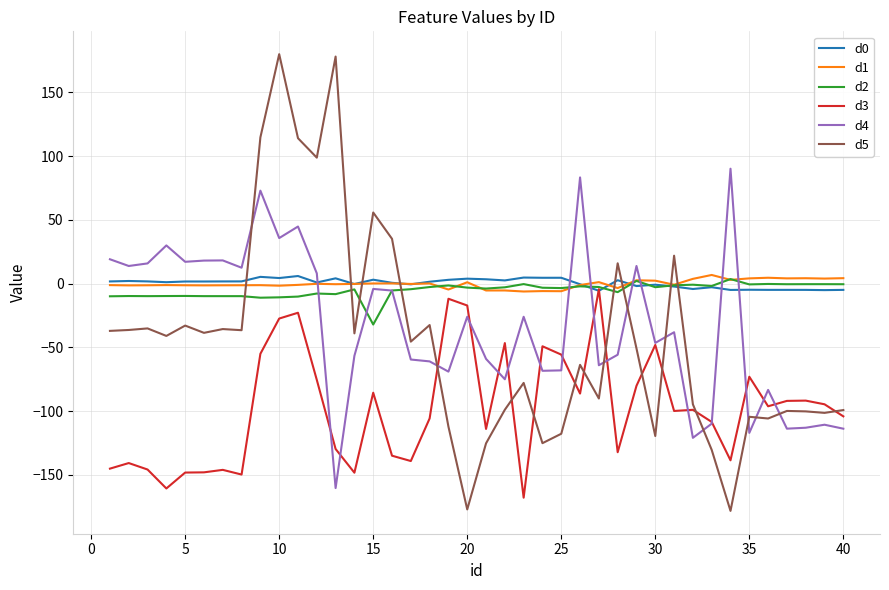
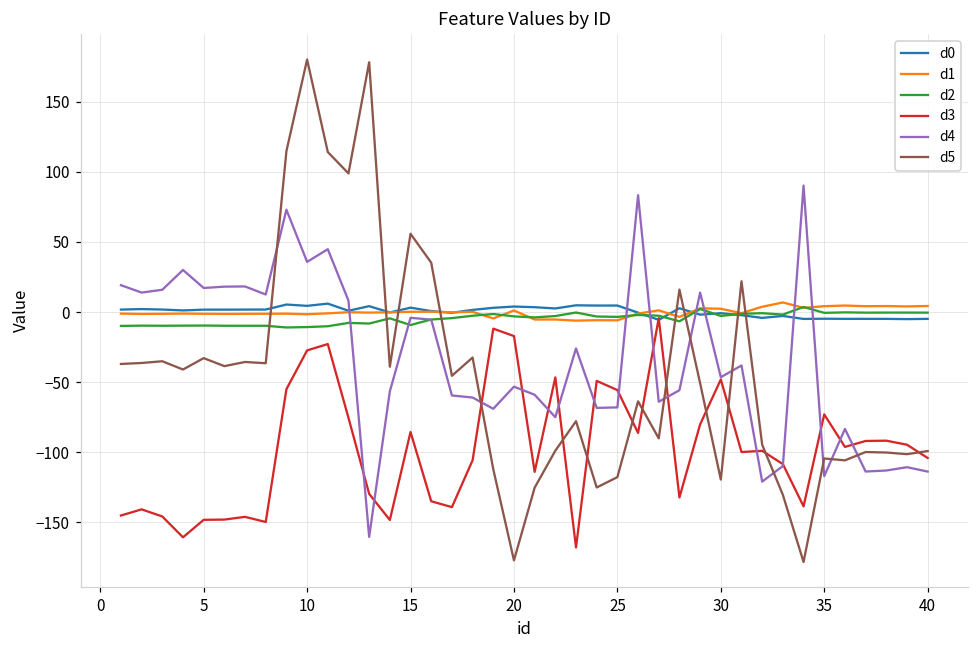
  {
    "d0": {
      "5": 2,
      "10": 4,
      "15": 3,
      "20": 4,
      "25": 5,
      "35": -5,
      "40": -5
    },
    "d1": {
      "5": -1,
      "10": -2,
      "15": 0,
      "20": 1,
      "25": -6,
      "30": 2,
      "35": 4,
      "40": 4
    },
    "d2": {
      "5": -10,
      "10": -11,
-     "15": -32,
+     "15": -9,
      "20": -3,
      "25": -3,
      "35": -1,
      "40": 0
    },
    "d3": {
      "5": -148,
      "10": -27,
      "15": -86,
      "20": -17,
      "25": -56,
      "35": -73,
      "40": -104
    },
    "d4": {
      "5": 17,
      "10": 36,
      "15": -4,
-     "20": -26,
+     "20": -53,
      "25": -68,
      "35": -117,
      "40": -114
    },
    "d5": {
      "5": -33,
      "10": 180,
      "15": 56,
      "20": -177,
      "25": -118,
      "30": -119,
      "35": -104,
      "40": -99
    }
  }
